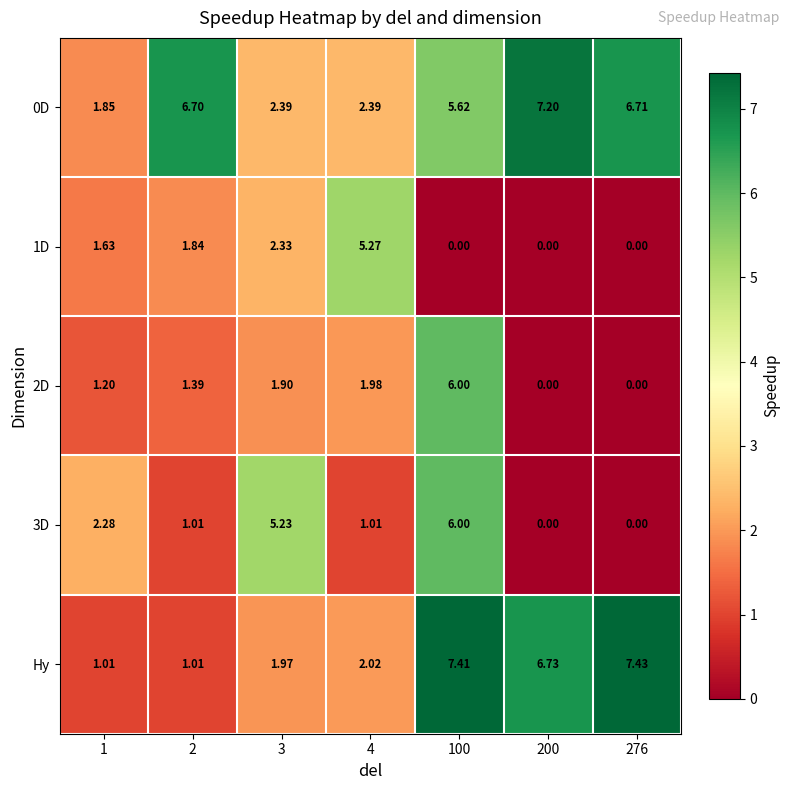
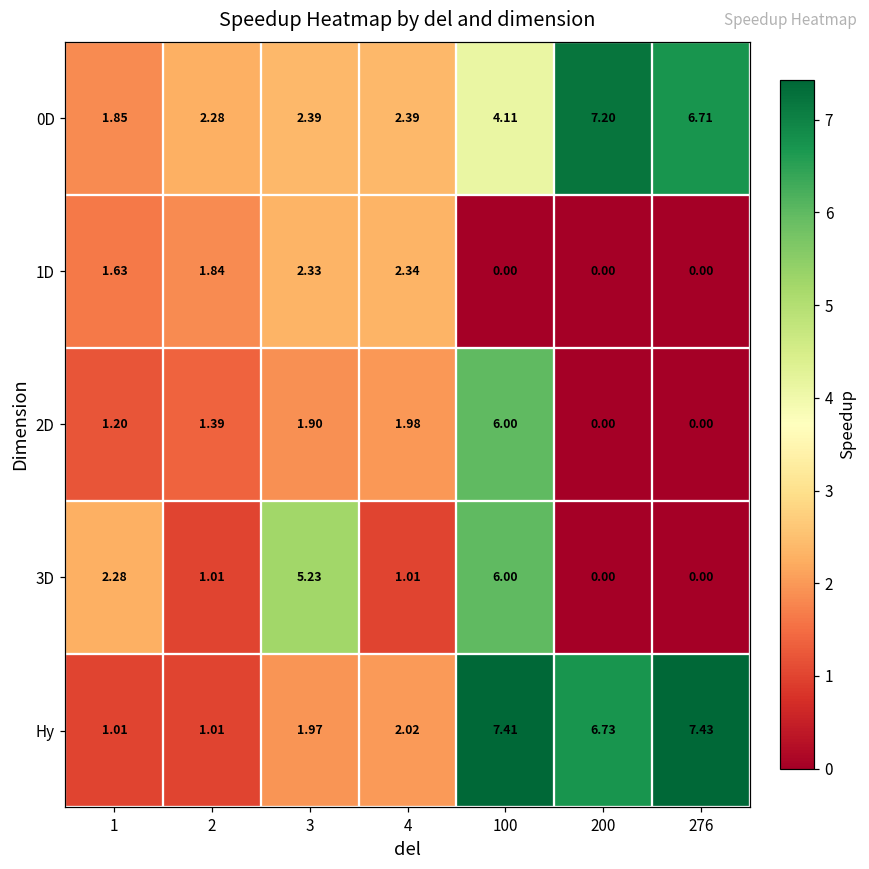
  {
    "0D": {
      "1": 1.85,
-     "2": 6.70,
+     "2": 2.28,
      "3": 2.39,
      "4": 2.39,
-     "100": 5.62,
+     "100": 4.11,
      "200": 7.20,
      "276": 6.71
    },
    "1D": {
      "1": 1.63,
      "2": 1.84,
      "3": 2.33,
-     "4": 5.27,
+     "4": 2.34,
      "100": 0.00,
      "200": 0.00,
      "276": 0.00
    },
    "2D": {
      "1": 1.20,
      "2": 1.39,
      "3": 1.90,
      "4": 1.98,
      "100": 6.00,
      "200": 0.00,
      "276": 0.00
    },
    "3D": {
      "1": 2.28,
      "2": 1.01,
      "3": 5.23,
      "4": 1.01,
      "100": 6.00,
      "200": 0.00,
      "276": 0.00
    },
    "Hy": {
      "1": 1.01,
      "2": 1.01,
      "3": 1.97,
      "4": 2.02,
      "100": 7.41,
      "200": 6.73,
      "276": 7.43
    }
  }
